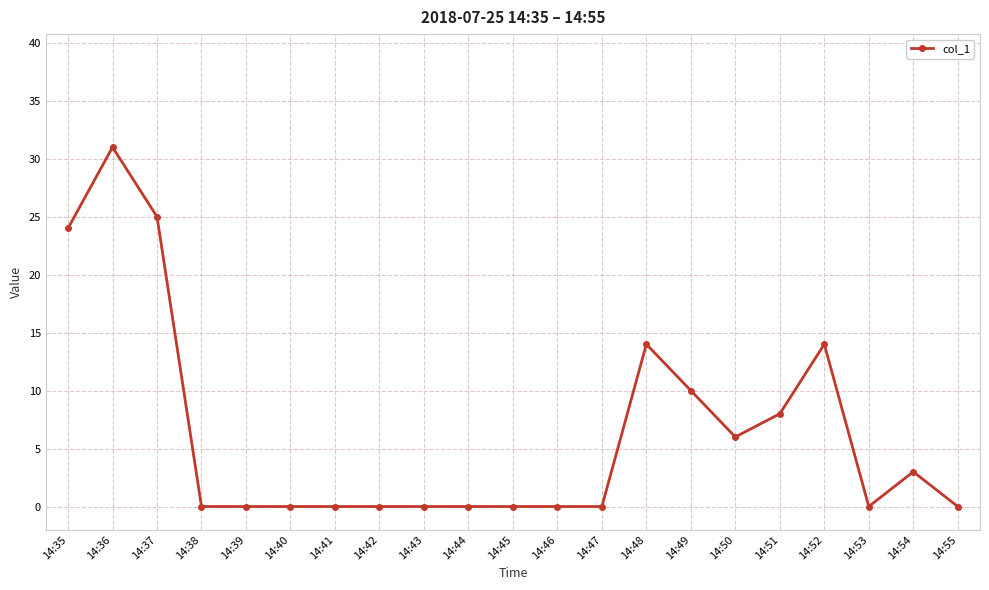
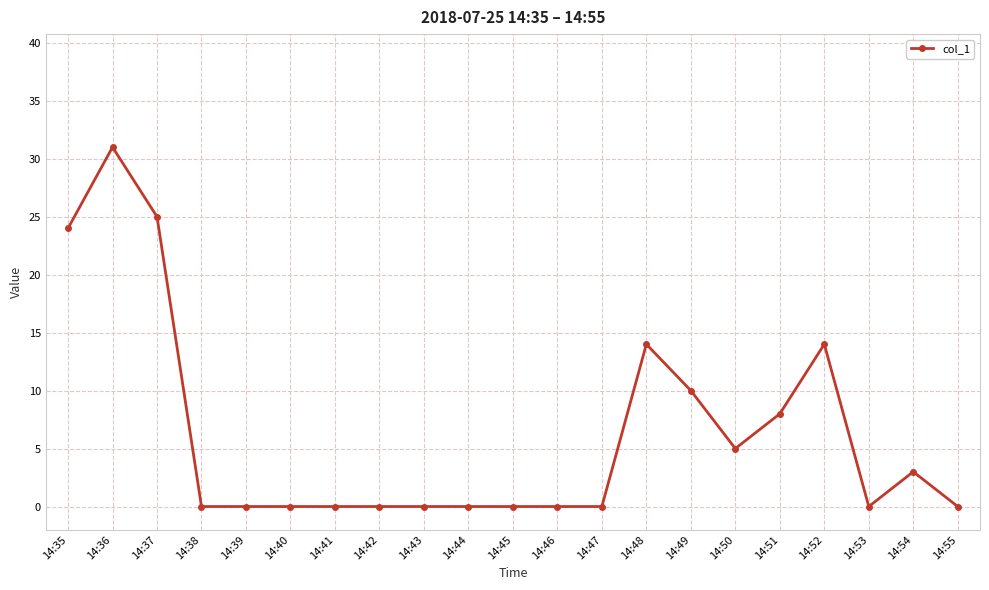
  {
    "14:35": 24,
    "14:36": 31,
    "14:37": 25,
    "14:38": 0,
    "14:39": 0,
    "14:40": 0,
    "14:41": 0,
    "14:42": 0,
    "14:43": 0,
    "14:44": 0,
    "14:45": 0,
    "14:46": 0,
    "14:47": 0,
    "14:48": 14,
    "14:49": 10,
-   "14:50": 6,
+   "14:50": 5,
    "14:51": 8,
    "14:52": 14,
    "14:53": 0,
    "14:54": 3,
    "14:55": 0
  }
